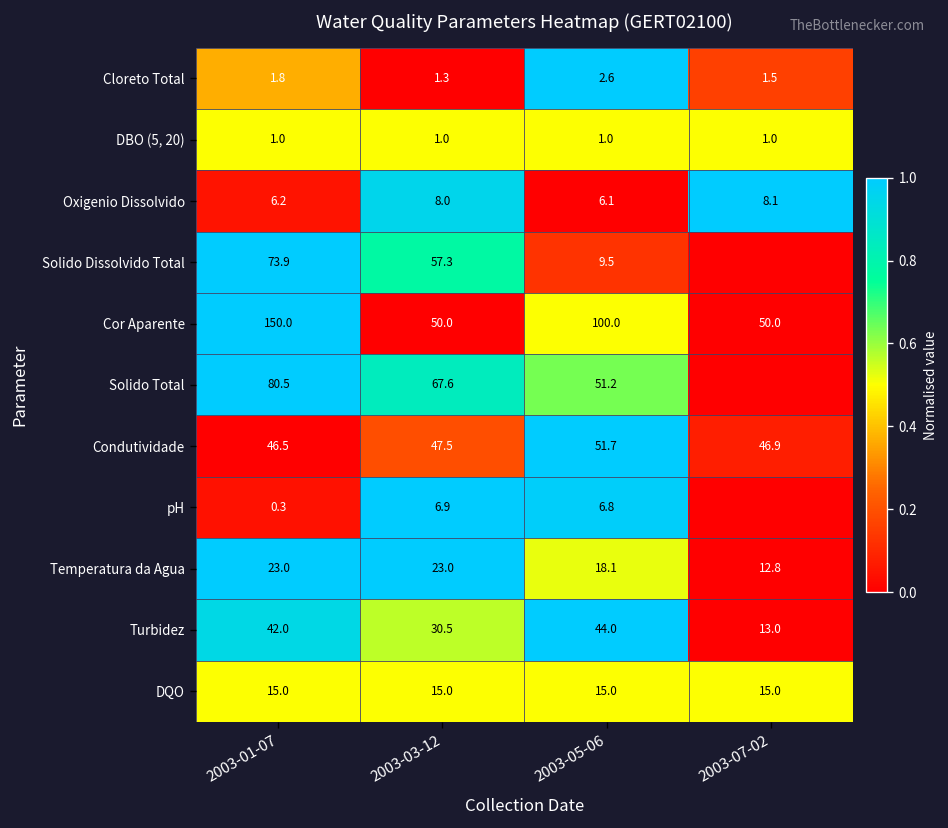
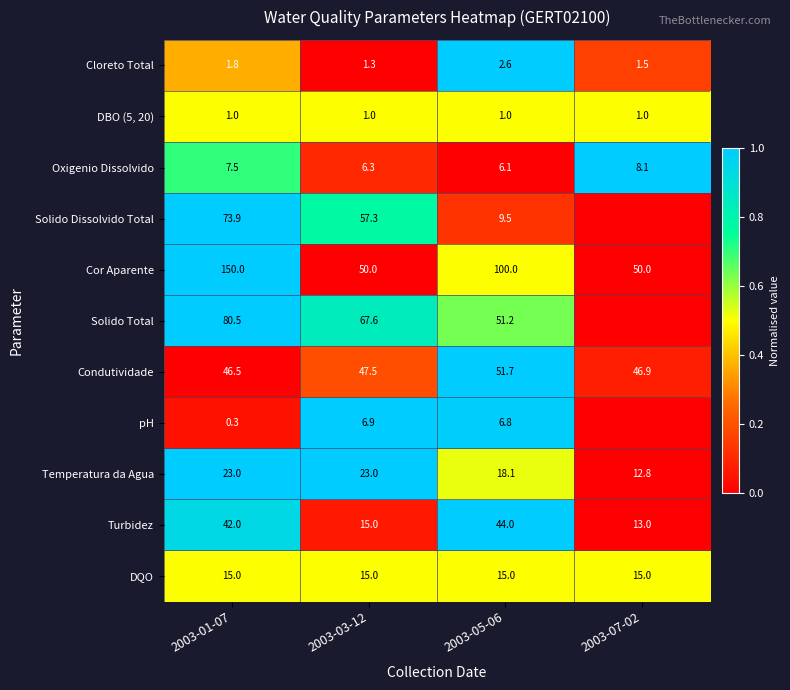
  {
    "Cloreto Total": {
      "2003-01-07": 1.8,
      "2003-03-12": 1.3,
      "2003-05-06": 2.6,
      "2003-07-02": 1.5
    },
    "DBO (5, 20)": {
      "2003-01-07": 1.0,
      "2003-03-12": 1.0,
      "2003-05-06": 1.0,
      "2003-07-02": 1.0
    },
    "Oxigenio Dissolvido": {
-     "2003-01-07": 6.2,
-     "2003-03-12": 8.0,
+     "2003-01-07": 7.5,
+     "2003-03-12": 6.3,
      "2003-05-06": 6.1,
      "2003-07-02": 8.1
    },
    "Solido Dissolvido Total": {
      "2003-01-07": 73.9,
      "2003-03-12": 57.3,
      "2003-05-06": 9.5
    },
    "Cor Aparente": {
      "2003-01-07": 150.0,
      "2003-03-12": 50.0,
      "2003-05-06": 100.0,
      "2003-07-02": 50.0
    },
    "Solido Total": {
      "2003-01-07": 80.5,
      "2003-03-12": 67.6,
      "2003-05-06": 51.2
    },
    "Condutividade": {
      "2003-01-07": 46.5,
      "2003-03-12": 47.5,
      "2003-05-06": 51.7,
      "2003-07-02": 46.9
    },
    "pH": {
      "2003-01-07": 0.3,
      "2003-03-12": 6.9,
      "2003-05-06": 6.8
    },
    "Temperatura da Agua": {
      "2003-01-07": 23.0,
      "2003-03-12": 23.0,
      "2003-05-06": 18.1,
      "2003-07-02": 12.8
    },
    "Turbidez": {
      "2003-01-07": 42.0,
-     "2003-03-12": 30.5,
+     "2003-03-12": 15.0,
      "2003-05-06": 44.0,
      "2003-07-02": 13.0
    },
    "DQO": {
      "2003-01-07": 15.0,
      "2003-03-12": 15.0,
      "2003-05-06": 15.0,
      "2003-07-02": 15.0
    }
  }
